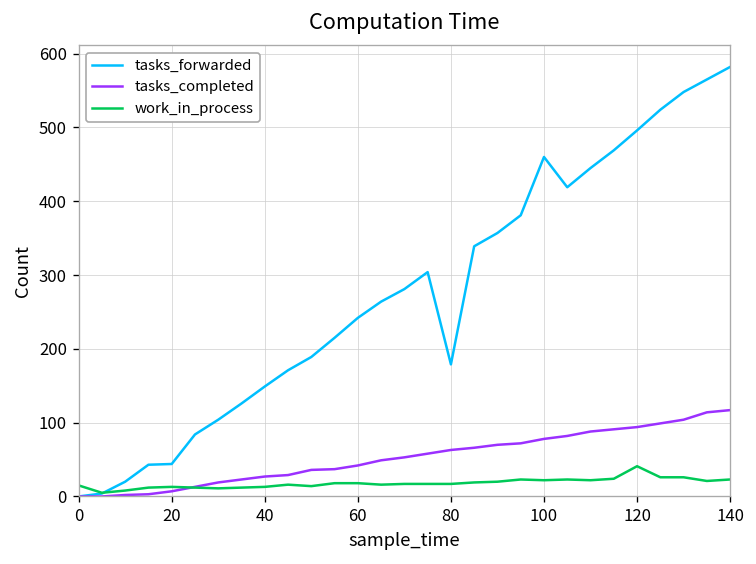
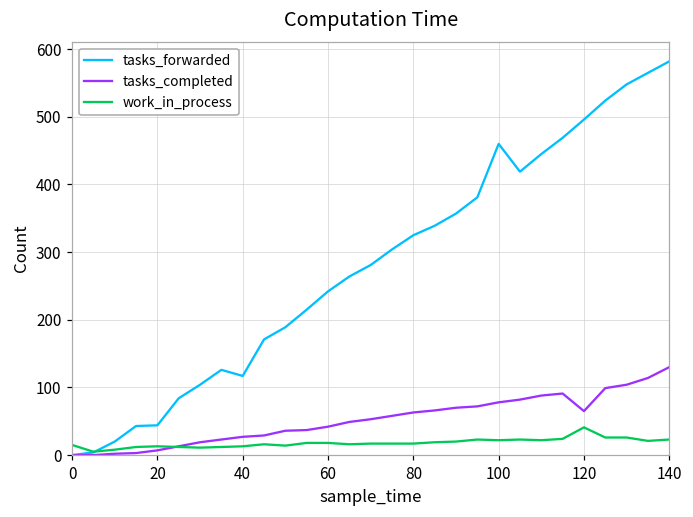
  {
    "tasks_forwarded": {
      "20": 40,
-     "40": 150,
+     "40": 120,
      "60": 240,
-     "80": 180,
+     "80": 330,
      "100": 460,
      "120": 500,
      "140": 580
    },
    "tasks_completed": {
      "20": 10,
      "40": 30,
      "60": 40,
      "80": 60,
      "100": 80,
-     "120": 90,
-     "140": 120
+     "120": 70,
+     "140": 130
    },
    "work_in_process": {
      "0": 20,
      "20": 10,
      "40": 10,
      "60": 20,
      "80": 20,
      "100": 20,
      "120": 40,
      "140": 20
    }
  }
